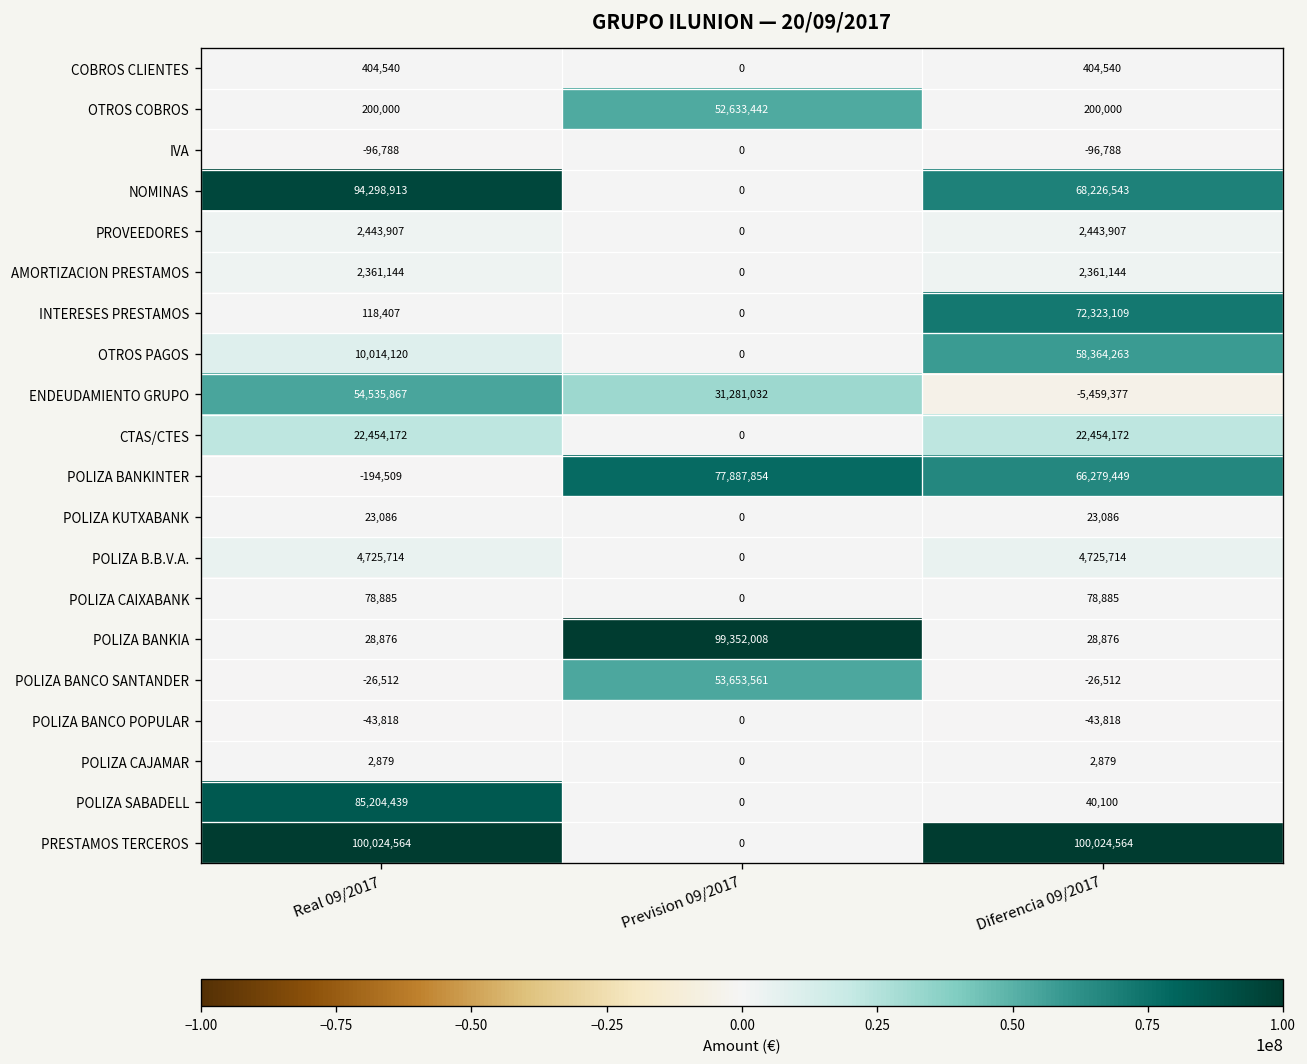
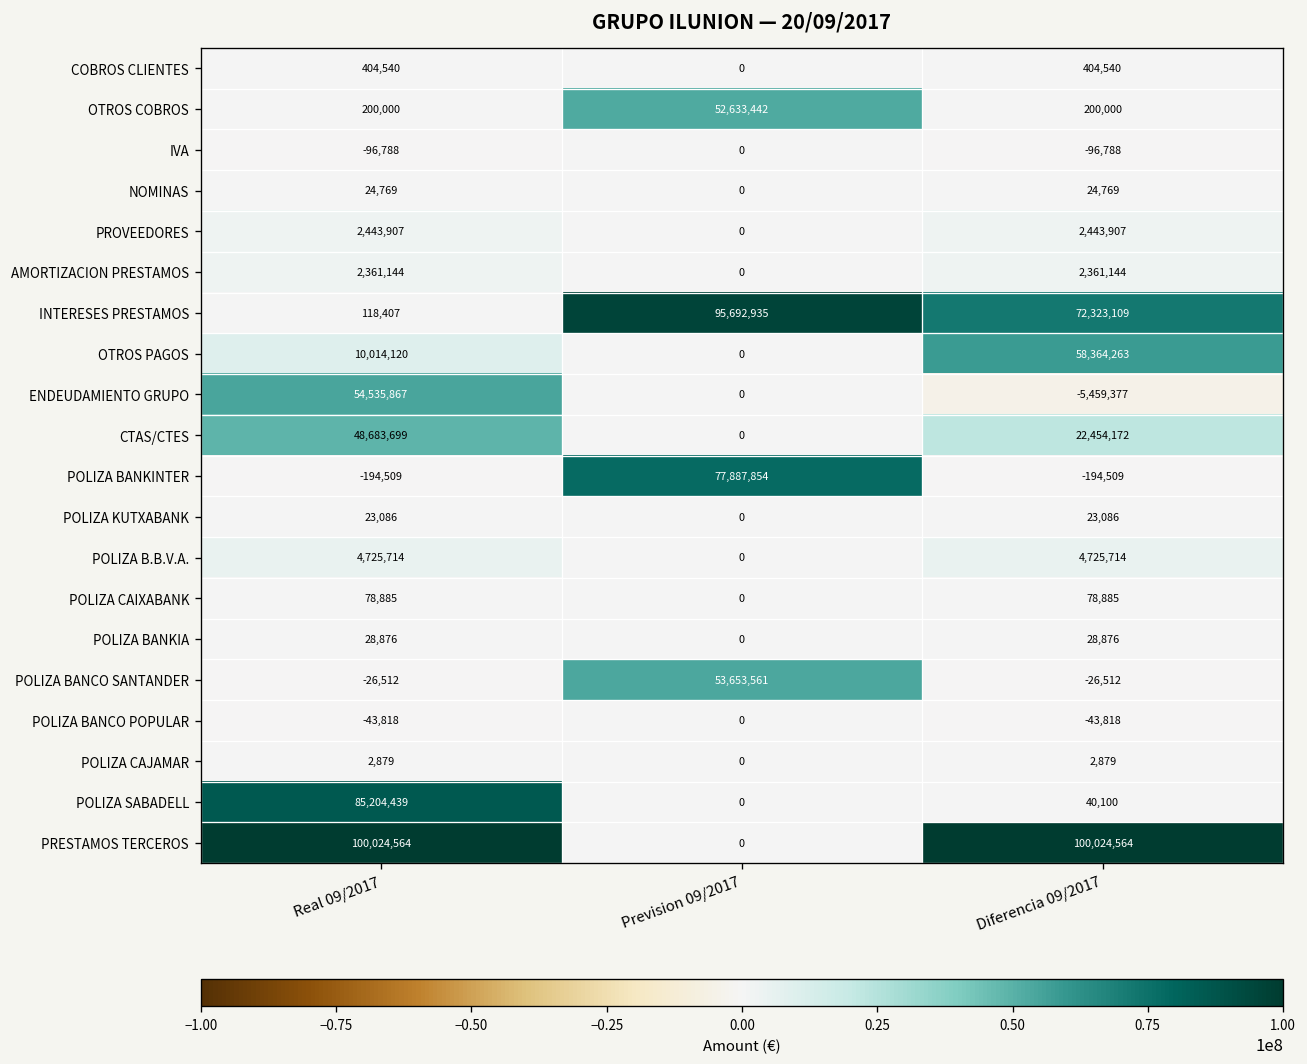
  {
    "COBROS CLIENTES": {
      "Real 09/2017": "404,540",
      "Prevision 09/2017": "0",
      "Diferencia 09/2017": "404,540"
    },
    "OTROS COBROS": {
      "Real 09/2017": "200,000",
      "Prevision 09/2017": "52,633,442",
      "Diferencia 09/2017": "200,000"
    },
    "IVA": {
      "Real 09/2017": "-96,788",
      "Prevision 09/2017": "0",
      "Diferencia 09/2017": "-96,788"
    },
    "NOMINAS": {
-     "Real 09/2017": "94,298,913",
+     "Real 09/2017": "24,769",
      "Prevision 09/2017": "0",
-     "Diferencia 09/2017": "68,226,543"
+     "Diferencia 09/2017": "24,769"
    },
    "PROVEEDORES": {
      "Real 09/2017": "2,443,907",
      "Prevision 09/2017": "0",
      "Diferencia 09/2017": "2,443,907"
    },
    "AMORTIZACION PRESTAMOS": {
      "Real 09/2017": "2,361,144",
      "Prevision 09/2017": "0",
      "Diferencia 09/2017": "2,361,144"
    },
    "INTERESES PRESTAMOS": {
      "Real 09/2017": "118,407",
-     "Prevision 09/2017": "0",
+     "Prevision 09/2017": "95,692,935",
      "Diferencia 09/2017": "72,323,109"
    },
    "OTROS PAGOS": {
      "Real 09/2017": "10,014,120",
      "Prevision 09/2017": "0",
      "Diferencia 09/2017": "58,364,263"
    },
    "ENDEUDAMIENTO GRUPO": {
      "Real 09/2017": "54,535,867",
-     "Prevision 09/2017": "31,281,032",
+     "Prevision 09/2017": "0",
      "Diferencia 09/2017": "-5,459,377"
    },
    "CTAS/CTES": {
-     "Real 09/2017": "22,454,172",
+     "Real 09/2017": "48,683,699",
      "Prevision 09/2017": "0",
      "Diferencia 09/2017": "22,454,172"
    },
    "POLIZA BANKINTER": {
      "Real 09/2017": "-194,509",
      "Prevision 09/2017": "77,887,854",
-     "Diferencia 09/2017": "66,279,449"
+     "Diferencia 09/2017": "-194,509"
    },
    "POLIZA KUTXABANK": {
      "Real 09/2017": "23,086",
      "Prevision 09/2017": "0",
      "Diferencia 09/2017": "23,086"
    },
    "POLIZA B.B.V.A.": {
      "Real 09/2017": "4,725,714",
      "Prevision 09/2017": "0",
      "Diferencia 09/2017": "4,725,714"
    },
    "POLIZA CAIXABANK": {
      "Real 09/2017": "78,885",
      "Prevision 09/2017": "0",
      "Diferencia 09/2017": "78,885"
    },
    "POLIZA BANKIA": {
      "Real 09/2017": "28,876",
-     "Prevision 09/2017": "99,352,008",
+     "Prevision 09/2017": "0",
      "Diferencia 09/2017": "28,876"
    },
    "POLIZA BANCO SANTANDER": {
      "Real 09/2017": "-26,512",
      "Prevision 09/2017": "53,653,561",
      "Diferencia 09/2017": "-26,512"
    },
    "POLIZA BANCO POPULAR": {
      "Real 09/2017": "-43,818",
      "Prevision 09/2017": "0",
      "Diferencia 09/2017": "-43,818"
    },
    "POLIZA CAJAMAR": {
      "Real 09/2017": "2,879",
      "Prevision 09/2017": "0",
      "Diferencia 09/2017": "2,879"
    },
    "POLIZA SABADELL": {
      "Real 09/2017": "85,204,439",
      "Prevision 09/2017": "0",
      "Diferencia 09/2017": "40,100"
    },
    "PRESTAMOS TERCEROS": {
      "Real 09/2017": "100,024,564",
      "Prevision 09/2017": "0",
      "Diferencia 09/2017": "100,024,564"
    }
  }
